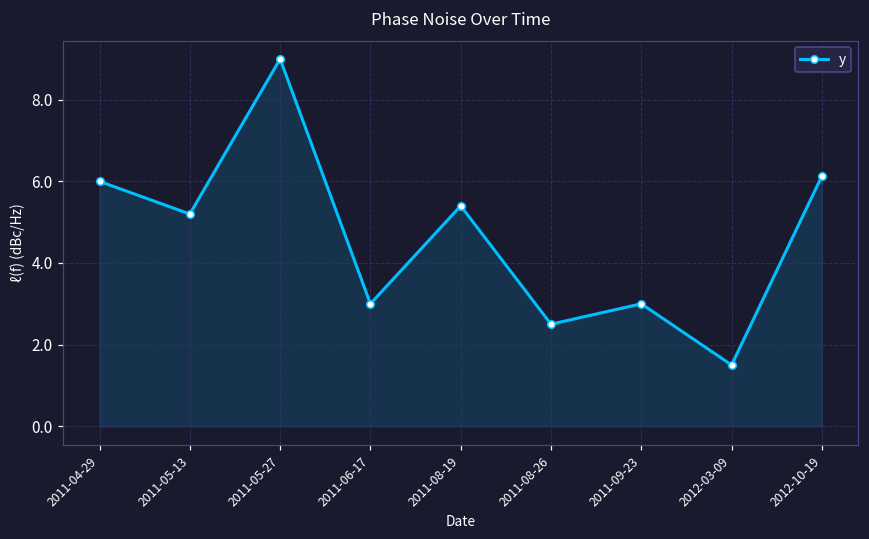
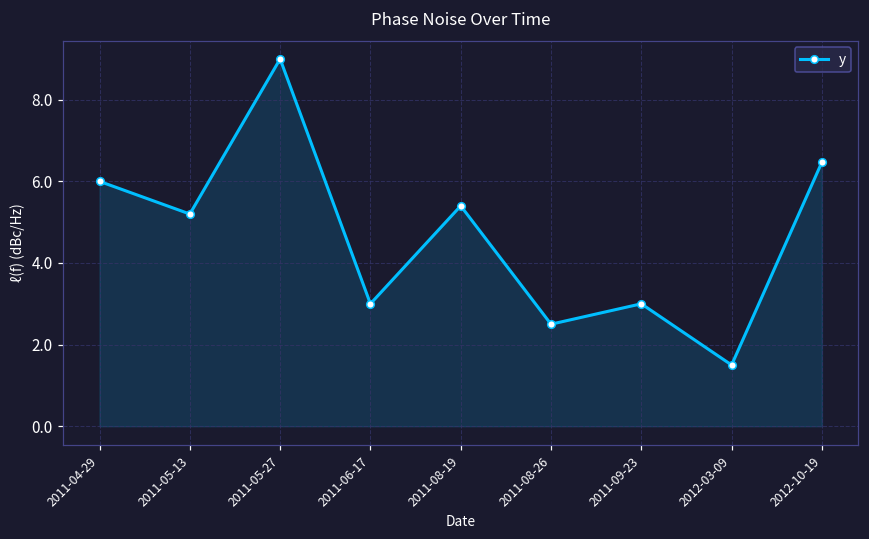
  {
    "2011-04-29": 6.0,
    "2011-05-13": 5.2,
    "2011-05-27": 9.0,
    "2011-06-17": 3.0,
    "2011-08-19": 5.4,
    "2011-08-26": 2.5,
    "2011-09-23": 3.0,
    "2012-03-09": 1.5,
-   "2012-10-19": 6.1
+   "2012-10-19": 6.5
  }
